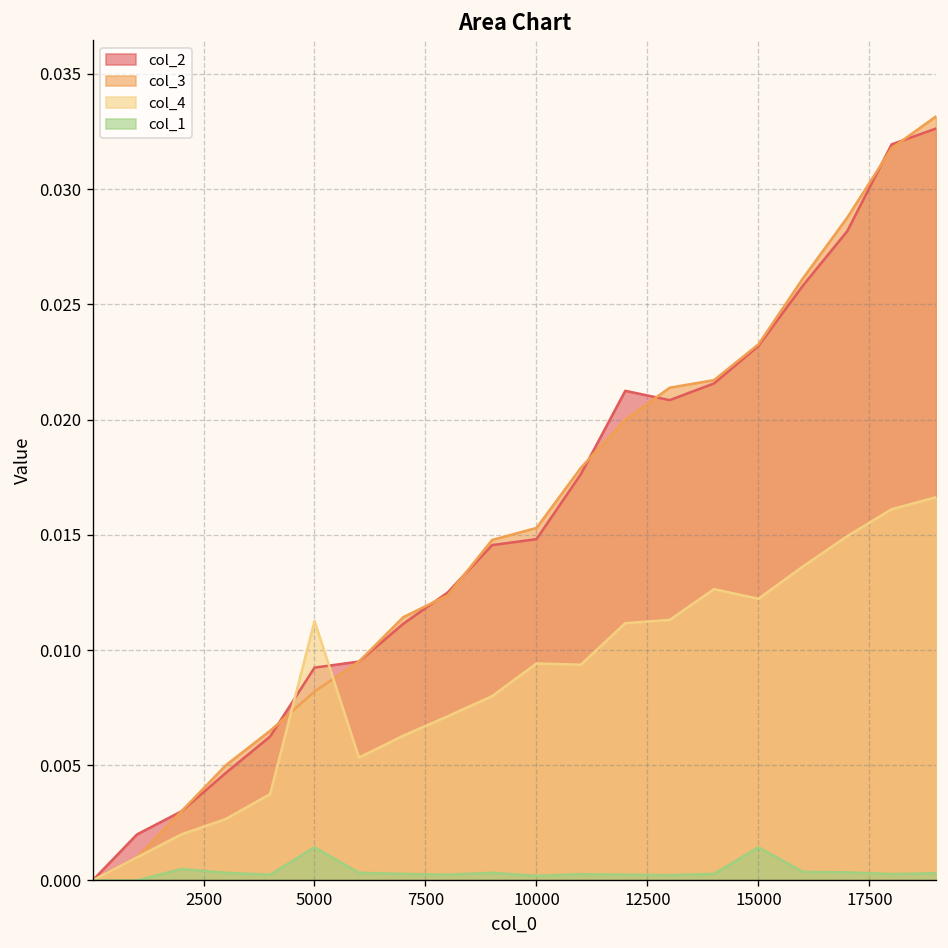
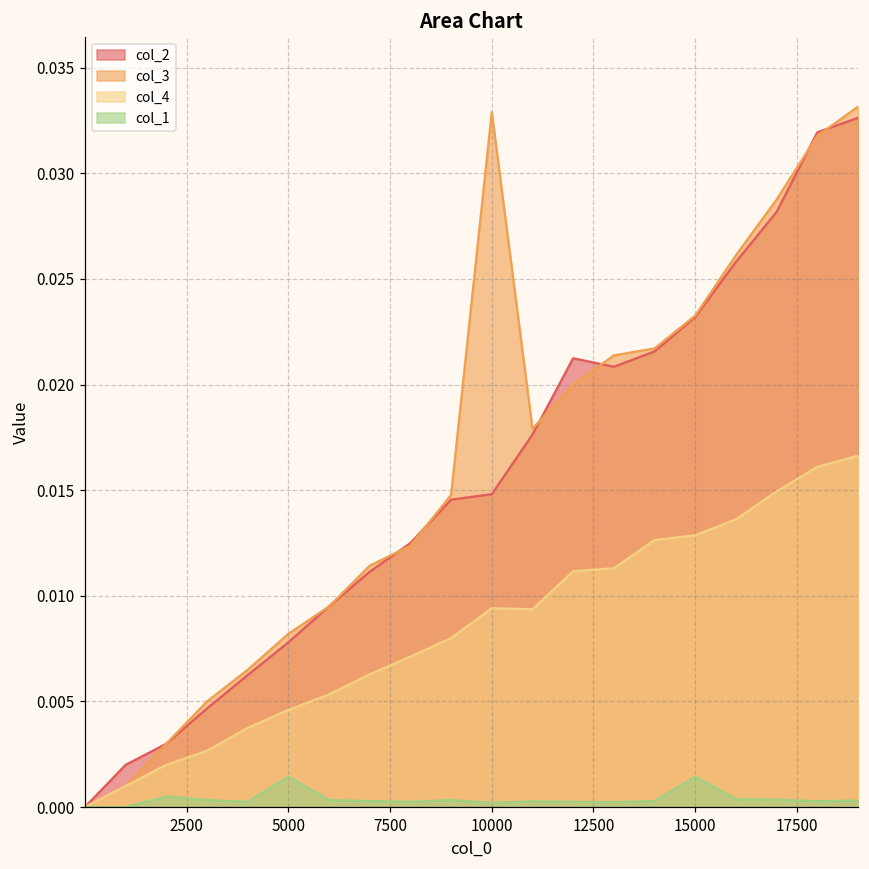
  {
    "col_2": {
-     "5000": 0.0092,
+     "5000": 0.0078,
      "10000": 0.0148
    },
    "col_3": {
      "5000": 0.0082,
-     "10000": 0.0153
+     "10000": 0.0329
    },
    "col_4": {
-     "5000": 0.0113,
+     "5000": 0.0046,
      "10000": 0.0094,
-     "15000": 0.0122
+     "15000": 0.0129
    },
    "col_1": {
      "5000": 0.0014,
      "10000": 0.0002,
      "15000": 0.0014
    }
  }
